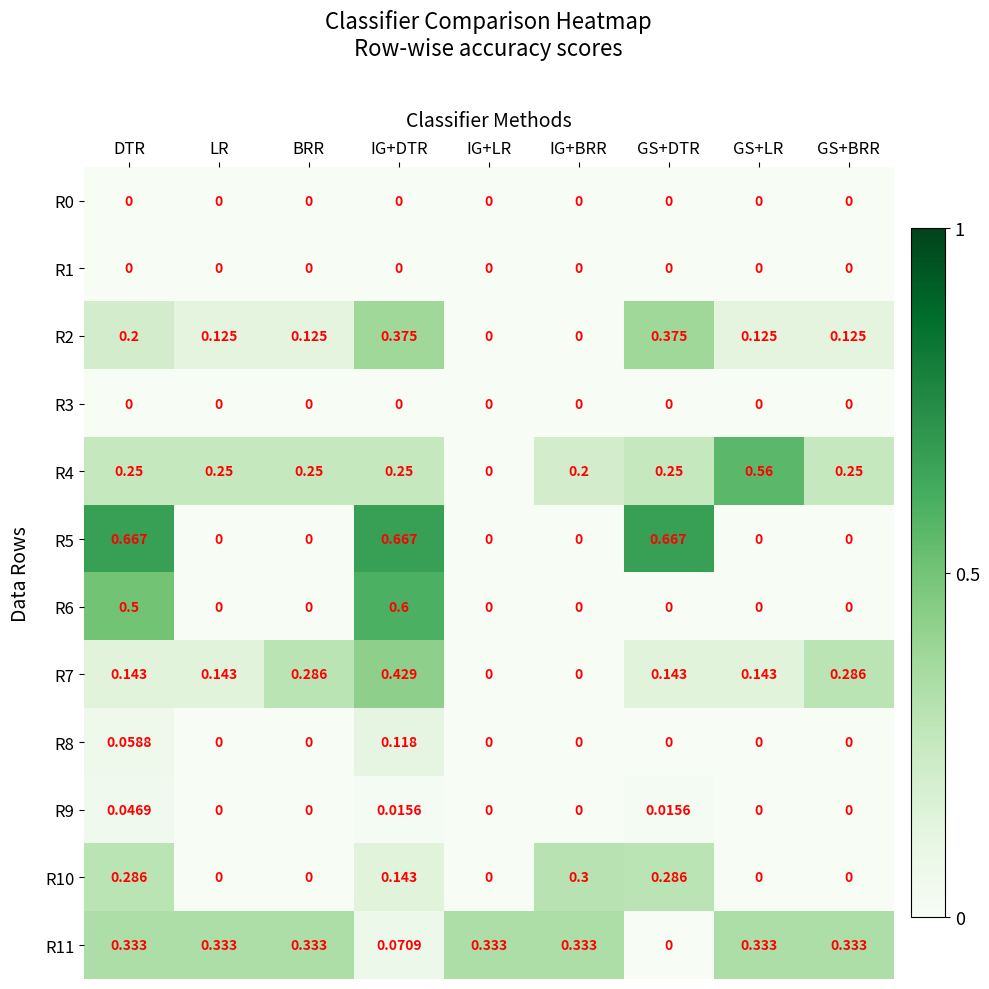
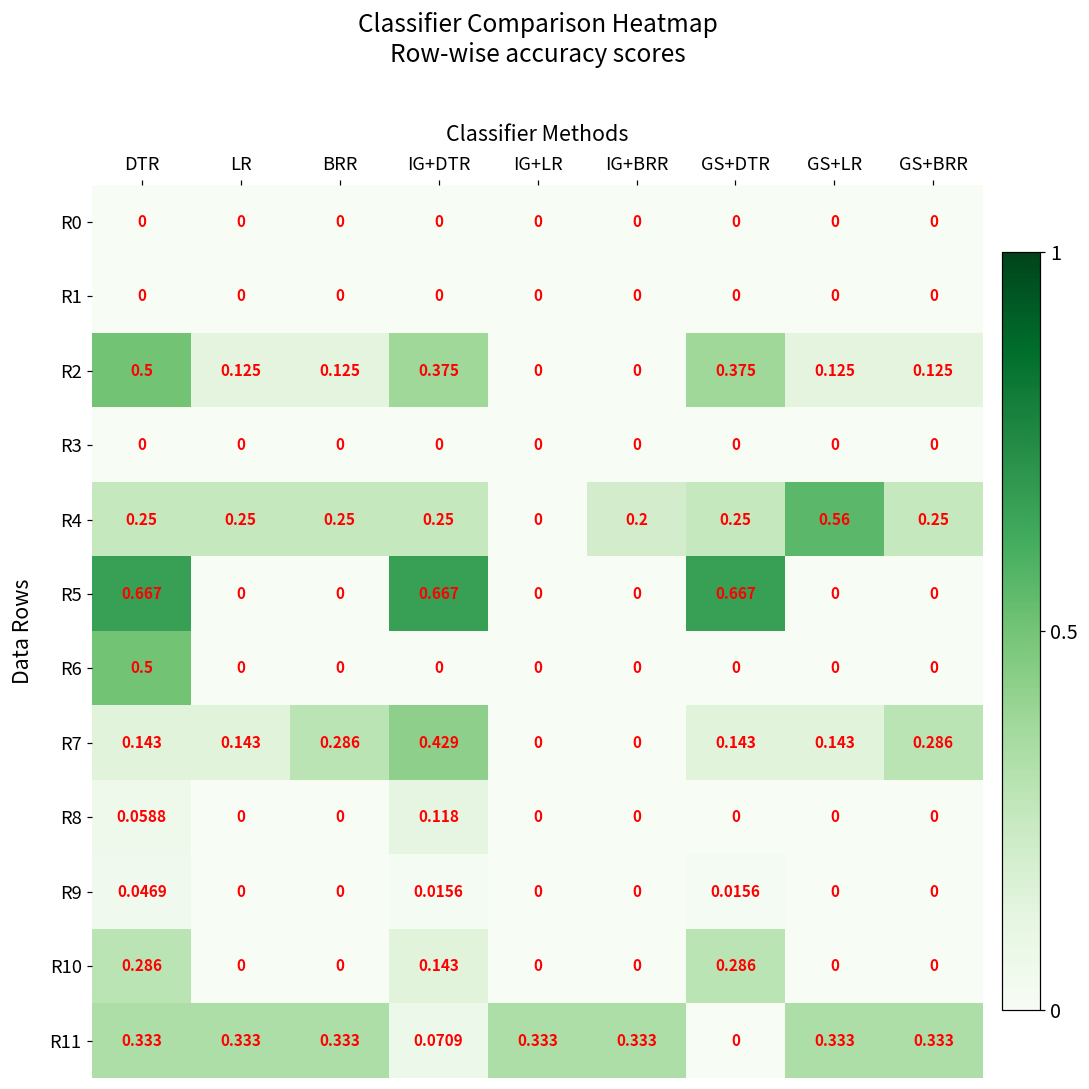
  {
    "R0": {
      "DTR": 0,
      "LR": 0,
      "BRR": 0,
      "IG+DTR": 0,
      "IG+LR": 0,
      "IG+BRR": 0,
      "GS+DTR": 0,
      "GS+LR": 0,
      "GS+BRR": 0
    },
    "R1": {
      "DTR": 0,
      "LR": 0,
      "BRR": 0,
      "IG+DTR": 0,
      "IG+LR": 0,
      "IG+BRR": 0,
      "GS+DTR": 0,
      "GS+LR": 0,
      "GS+BRR": 0
    },
    "R2": {
-     "DTR": 0.2,
+     "DTR": 0.5,
      "LR": 0.125,
      "BRR": 0.125,
      "IG+DTR": 0.375,
      "IG+LR": 0,
      "IG+BRR": 0,
      "GS+DTR": 0.375,
      "GS+LR": 0.125,
      "GS+BRR": 0.125
    },
    "R3": {
      "DTR": 0,
      "LR": 0,
      "BRR": 0,
      "IG+DTR": 0,
      "IG+LR": 0,
      "IG+BRR": 0,
      "GS+DTR": 0,
      "GS+LR": 0,
      "GS+BRR": 0
    },
    "R4": {
      "DTR": 0.25,
      "LR": 0.25,
      "BRR": 0.25,
      "IG+DTR": 0.25,
      "IG+LR": 0,
      "IG+BRR": 0.2,
      "GS+DTR": 0.25,
      "GS+LR": 0.56,
      "GS+BRR": 0.25
    },
    "R5": {
      "DTR": 0.667,
      "LR": 0,
      "BRR": 0,
      "IG+DTR": 0.667,
      "IG+LR": 0,
      "IG+BRR": 0,
      "GS+DTR": 0.667,
      "GS+LR": 0,
      "GS+BRR": 0
    },
    "R6": {
      "DTR": 0.5,
      "LR": 0,
      "BRR": 0,
-     "IG+DTR": 0.6,
+     "IG+DTR": 0,
      "IG+LR": 0,
      "IG+BRR": 0,
      "GS+DTR": 0,
      "GS+LR": 0,
      "GS+BRR": 0
    },
    "R7": {
      "DTR": 0.143,
      "LR": 0.143,
      "BRR": 0.286,
      "IG+DTR": 0.429,
      "IG+LR": 0,
      "IG+BRR": 0,
      "GS+DTR": 0.143,
      "GS+LR": 0.143,
      "GS+BRR": 0.286
    },
    "R8": {
      "DTR": 0.0588,
      "LR": 0,
      "BRR": 0,
      "IG+DTR": 0.118,
      "IG+LR": 0,
      "IG+BRR": 0,
      "GS+DTR": 0,
      "GS+LR": 0,
      "GS+BRR": 0
    },
    "R9": {
      "DTR": 0.0469,
      "LR": 0,
      "BRR": 0,
      "IG+DTR": 0.0156,
      "IG+LR": 0,
      "IG+BRR": 0,
      "GS+DTR": 0.0156,
      "GS+LR": 0,
      "GS+BRR": 0
    },
    "R10": {
      "DTR": 0.286,
      "LR": 0,
      "BRR": 0,
      "IG+DTR": 0.143,
      "IG+LR": 0,
-     "IG+BRR": 0.3,
+     "IG+BRR": 0,
      "GS+DTR": 0.286,
      "GS+LR": 0,
      "GS+BRR": 0
    },
    "R11": {
      "DTR": 0.333,
      "LR": 0.333,
      "BRR": 0.333,
      "IG+DTR": 0.0709,
      "IG+LR": 0.333,
      "IG+BRR": 0.333,
      "GS+DTR": 0,
      "GS+LR": 0.333,
      "GS+BRR": 0.333
    }
  }
